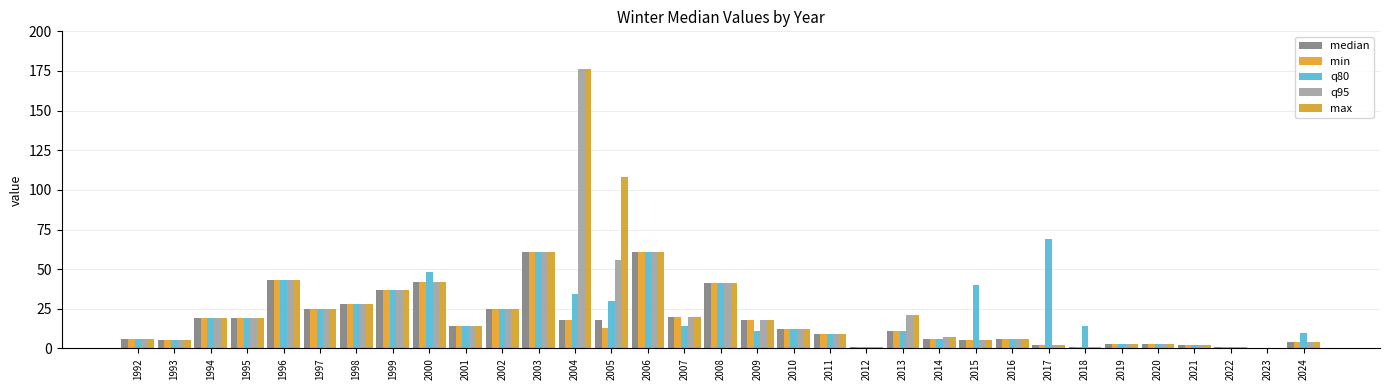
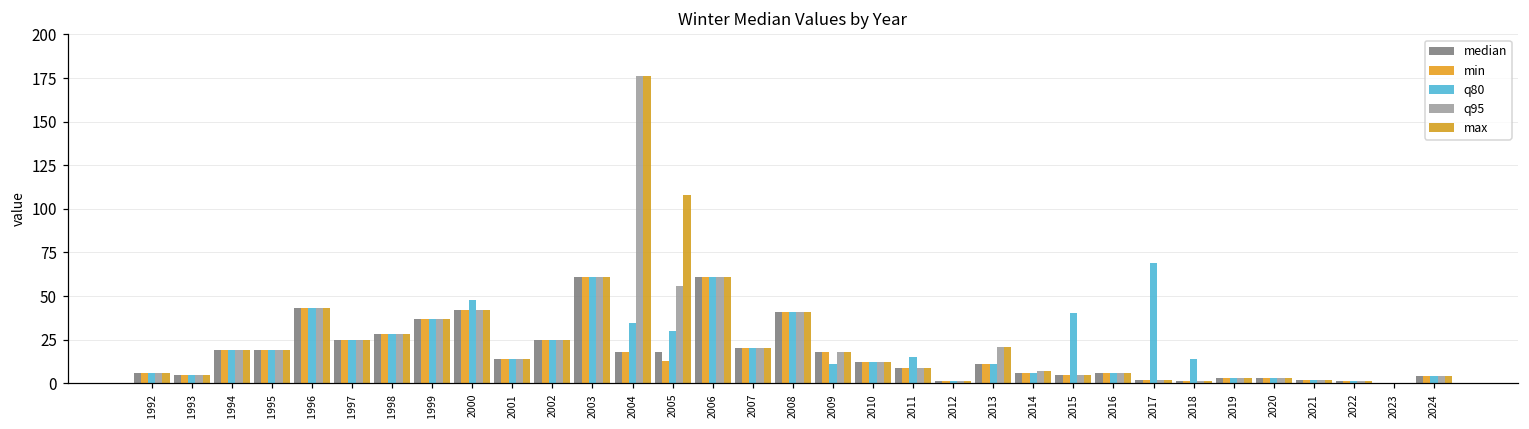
  {
    "q80": {
      "1992": 6,
      "1993": 5,
      "1994": 19,
      "1995": 19,
      "1996": 43,
      "1997": 25,
      "1998": 28,
      "1999": 37,
      "2000": 48,
      "2001": 14,
      "2002": 25,
      "2003": 61,
      "2004": 35,
      "2005": 30,
      "2006": 61,
-     "2007": 14,
+     "2007": 20,
      "2008": 41,
      "2009": 11,
      "2010": 12,
-     "2011": 9,
+     "2011": 15,
      "2013": 11,
      "2014": 6,
      "2015": 40,
      "2016": 6,
      "2017": 69,
      "2018": 14,
      "2019": 3,
      "2020": 3,
      "2021": 2,
      "2023": 0,
-     "2024": 10
+     "2024": 4
    }
  }
